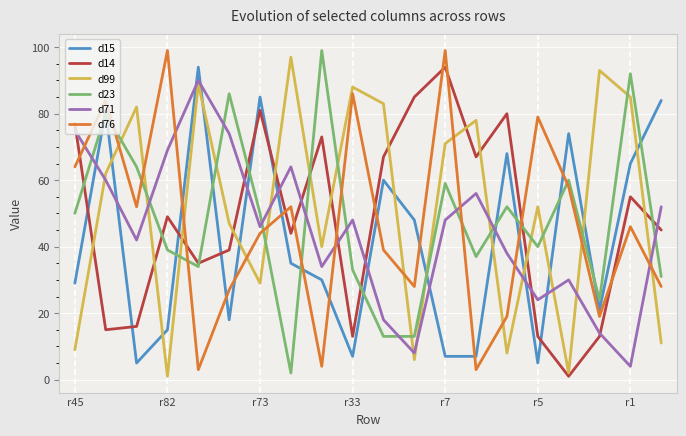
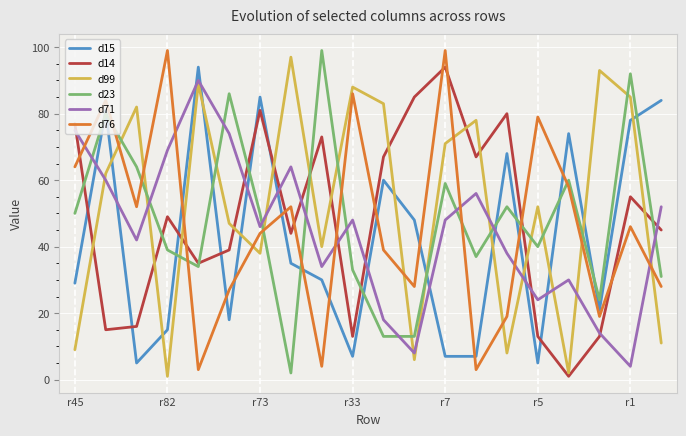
  {
    "d15": {
      "r45": 29,
      "r82": 15,
      "r73": 85,
      "r33": 7,
      "r7": 7,
      "r5": 5,
-     "r1": 65
+     "r1": 78
    },
    "d14": {
      "r82": 49,
      "r73": 81,
      "r33": 13,
      "r7": 94,
      "r5": 13,
      "r1": 55
    },
    "d99": {
      "r45": 9,
      "r82": 1,
-     "r73": 29,
+     "r73": 38,
      "r33": 88,
      "r7": 71,
      "r5": 52,
      "r1": 85
    },
    "d23": {
      "r45": 50,
      "r82": 39,
      "r73": 50,
      "r33": 33,
      "r7": 59,
      "r5": 40,
      "r1": 92
    },
    "d71": {
      "r82": 69,
      "r73": 46,
      "r33": 48,
      "r7": 48,
      "r5": 24,
      "r1": 4
    },
    "d76": {
      "r45": 64,
      "r82": 99,
      "r73": 44,
      "r33": 86,
      "r7": 99,
      "r5": 79,
      "r1": 46
    }
  }
